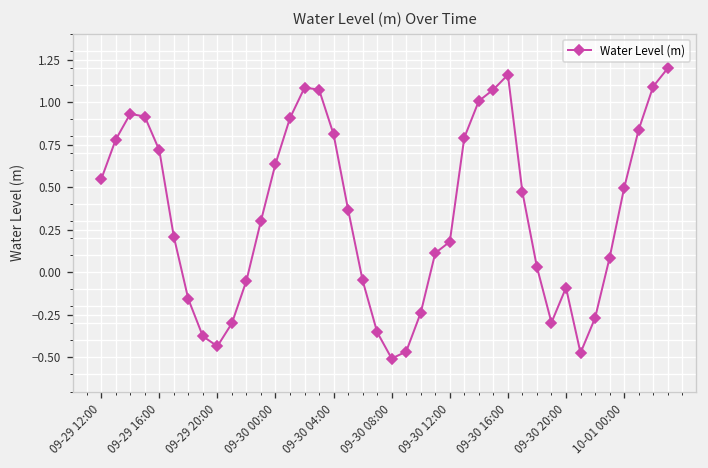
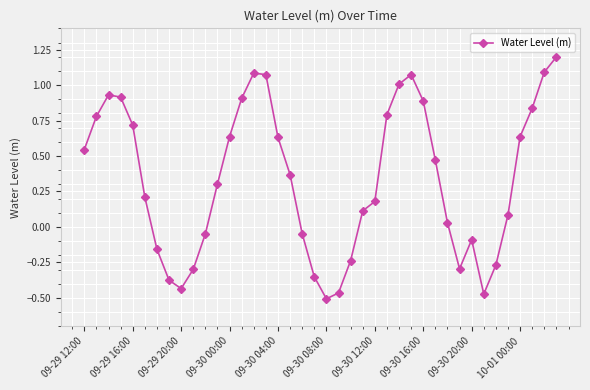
  {
    "09-29 12:00": 0.55,
    "09-29 16:00": 0.72,
    "09-29 20:00": -0.43,
    "09-30 00:00": 0.64,
-   "09-30 04:00": 0.81,
+   "09-30 04:00": 0.63,
    "09-30 08:00": -0.51,
    "09-30 12:00": 0.18,
-   "09-30 16:00": 1.16,
+   "09-30 16:00": 0.89,
    "09-30 20:00": -0.09,
-   "10-01 00:00": 0.49
+   "10-01 00:00": 0.64
  }
